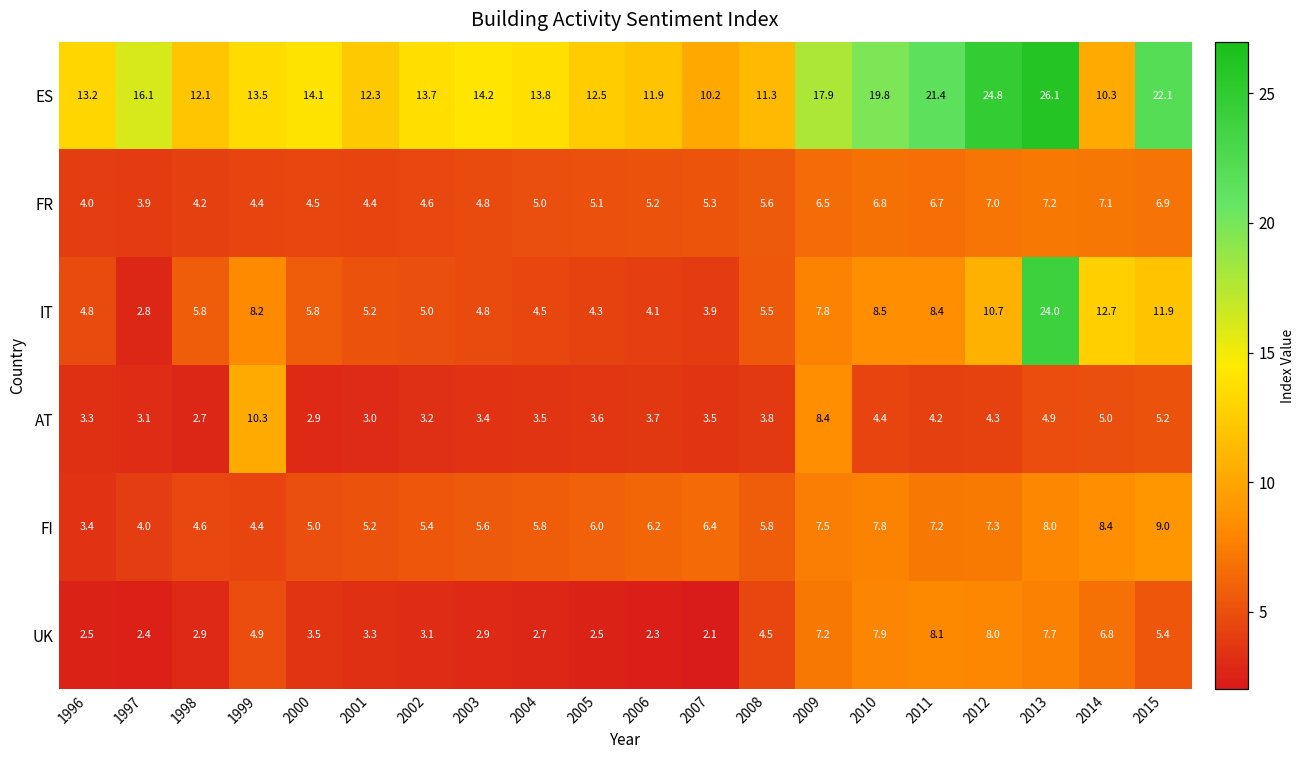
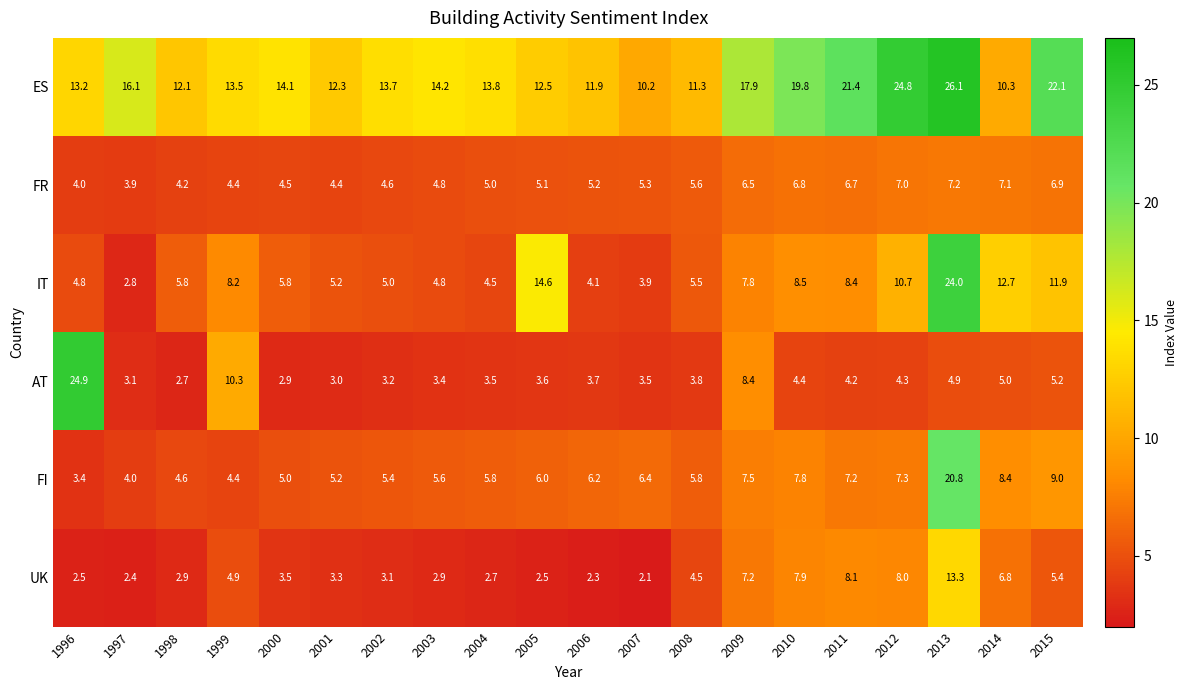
  {
    "ES": {
      "1996": 13.2,
      "1997": 16.1,
      "1998": 12.1,
      "1999": 13.5,
      "2000": 14.1,
      "2001": 12.3,
      "2002": 13.7,
      "2003": 14.2,
      "2004": 13.8,
      "2005": 12.5,
      "2006": 11.9,
      "2007": 10.2,
      "2008": 11.3,
      "2009": 17.9,
      "2010": 19.8,
      "2011": 21.4,
      "2012": 24.8,
      "2013": 26.1,
      "2014": 10.3,
      "2015": 22.1
    },
    "FR": {
      "1996": 4.0,
      "1997": 3.9,
      "1998": 4.2,
      "1999": 4.4,
      "2000": 4.5,
      "2001": 4.4,
      "2002": 4.6,
      "2003": 4.8,
      "2004": 5.0,
      "2005": 5.1,
      "2006": 5.2,
      "2007": 5.3,
      "2008": 5.6,
      "2009": 6.5,
      "2010": 6.8,
      "2011": 6.7,
      "2012": 7.0,
      "2013": 7.2,
      "2014": 7.1,
      "2015": 6.9
    },
    "IT": {
      "1996": 4.8,
      "1997": 2.8,
      "1998": 5.8,
      "1999": 8.2,
      "2000": 5.8,
      "2001": 5.2,
      "2002": 5.0,
      "2003": 4.8,
      "2004": 4.5,
-     "2005": 4.3,
+     "2005": 14.6,
      "2006": 4.1,
      "2007": 3.9,
      "2008": 5.5,
      "2009": 7.8,
      "2010": 8.5,
      "2011": 8.4,
      "2012": 10.7,
      "2013": 24.0,
      "2014": 12.7,
      "2015": 11.9
    },
    "AT": {
-     "1996": 3.3,
+     "1996": 24.9,
      "1997": 3.1,
      "1998": 2.7,
      "1999": 10.3,
      "2000": 2.9,
      "2001": 3.0,
      "2002": 3.2,
      "2003": 3.4,
      "2004": 3.5,
      "2005": 3.6,
      "2006": 3.7,
      "2007": 3.5,
      "2008": 3.8,
      "2009": 8.4,
      "2010": 4.4,
      "2011": 4.2,
      "2012": 4.3,
      "2013": 4.9,
      "2014": 5.0,
      "2015": 5.2
    },
    "FI": {
      "1996": 3.4,
      "1997": 4.0,
      "1998": 4.6,
      "1999": 4.4,
      "2000": 5.0,
      "2001": 5.2,
      "2002": 5.4,
      "2003": 5.6,
      "2004": 5.8,
      "2005": 6.0,
      "2006": 6.2,
      "2007": 6.4,
      "2008": 5.8,
      "2009": 7.5,
      "2010": 7.8,
      "2011": 7.2,
      "2012": 7.3,
-     "2013": 8.0,
+     "2013": 20.8,
      "2014": 8.4,
      "2015": 9.0
    },
    "UK": {
      "1996": 2.5,
      "1997": 2.4,
      "1998": 2.9,
      "1999": 4.9,
      "2000": 3.5,
      "2001": 3.3,
      "2002": 3.1,
      "2003": 2.9,
      "2004": 2.7,
      "2005": 2.5,
      "2006": 2.3,
      "2007": 2.1,
      "2008": 4.5,
      "2009": 7.2,
      "2010": 7.9,
      "2011": 8.1,
      "2012": 8.0,
-     "2013": 7.7,
+     "2013": 13.3,
      "2014": 6.8,
      "2015": 5.4
    }
  }
